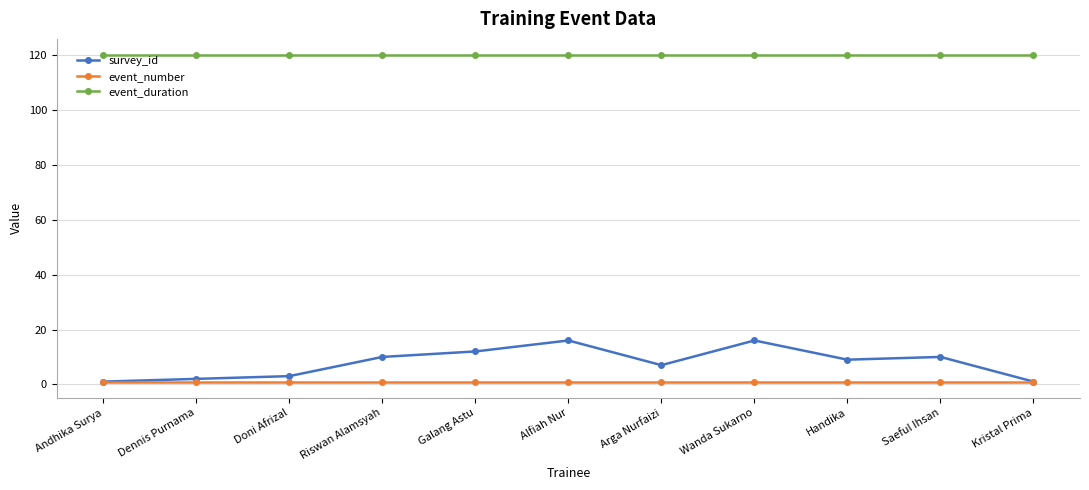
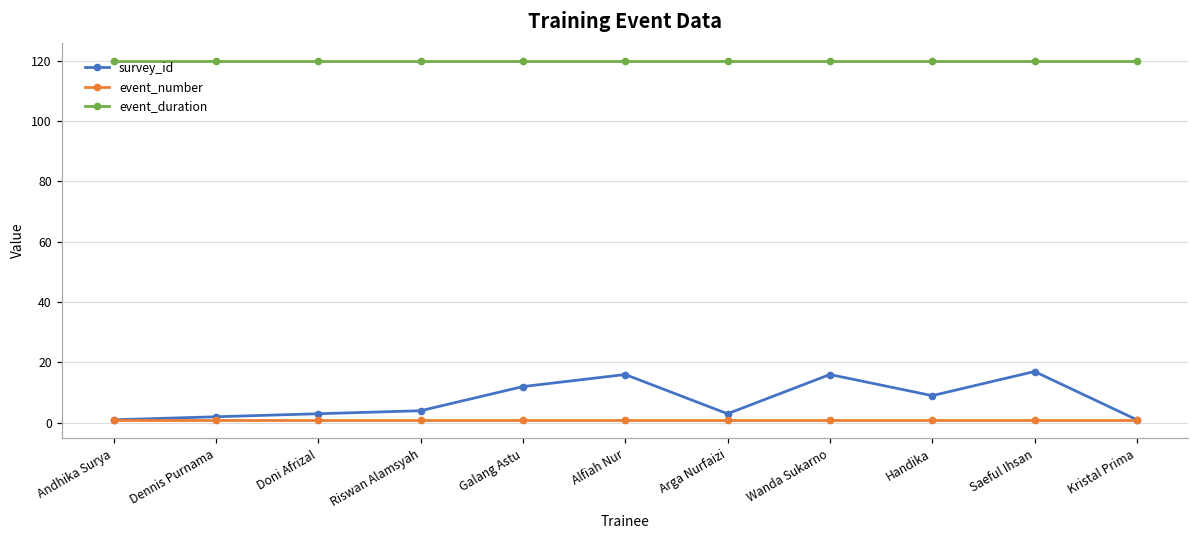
  {
    "survey_id": {
      "Dennis Purnama": 2,
      "Doni Afrizal": 3,
-     "Riswan Alamsyah": 10,
+     "Riswan Alamsyah": 4,
      "Galang Astu": 12,
      "Alfiah Nur": 16,
-     "Arga Nurfaizi": 7,
+     "Arga Nurfaizi": 3,
      "Wanda Sukarno": 16,
      "Handika": 9,
-     "Saeful Ihsan": 10
+     "Saeful Ihsan": 17
    },
    "event_number": {
      "Dennis Purnama": 1,
      "Doni Afrizal": 1,
      "Riswan Alamsyah": 1,
      "Galang Astu": 1,
      "Alfiah Nur": 1,
      "Arga Nurfaizi": 1,
      "Wanda Sukarno": 1,
      "Handika": 1,
      "Saeful Ihsan": 1
    },
    "event_duration": {
      "Andhika Surya": 120,
      "Dennis Purnama": 120,
      "Doni Afrizal": 120,
      "Riswan Alamsyah": 120,
      "Galang Astu": 120,
      "Alfiah Nur": 120,
      "Arga Nurfaizi": 120,
      "Wanda Sukarno": 120,
      "Handika": 120,
      "Saeful Ihsan": 120,
      "Kristal Prima": 120
    }
  }
